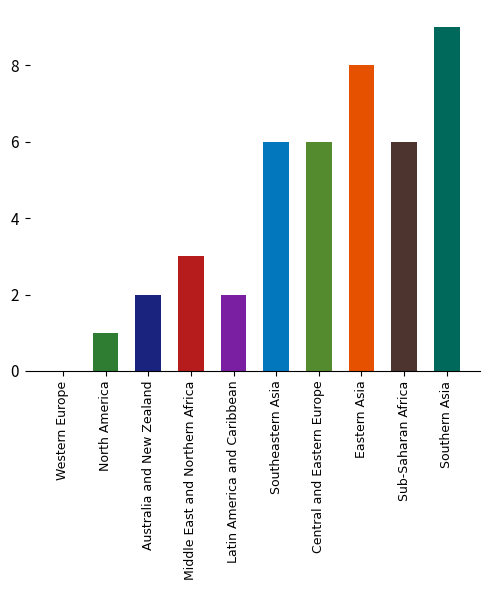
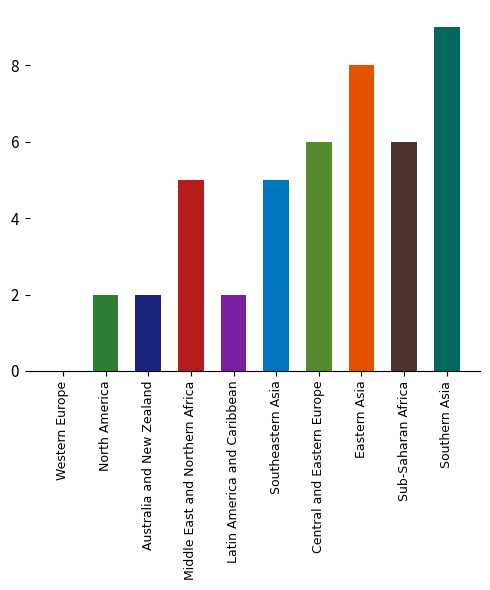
  {
    "Western Europe": 0,
-   "North America": 1,
+   "North America": 2,
    "Australia and New Zealand": 2,
-   "Middle East and Northern Africa": 3,
+   "Middle East and Northern Africa": 5,
    "Latin America and Caribbean": 2,
-   "Southeastern Asia": 6,
+   "Southeastern Asia": 5,
    "Central and Eastern Europe": 6,
    "Eastern Asia": 8,
    "Sub-Saharan Africa": 6,
    "Southern Asia": 9
  }
